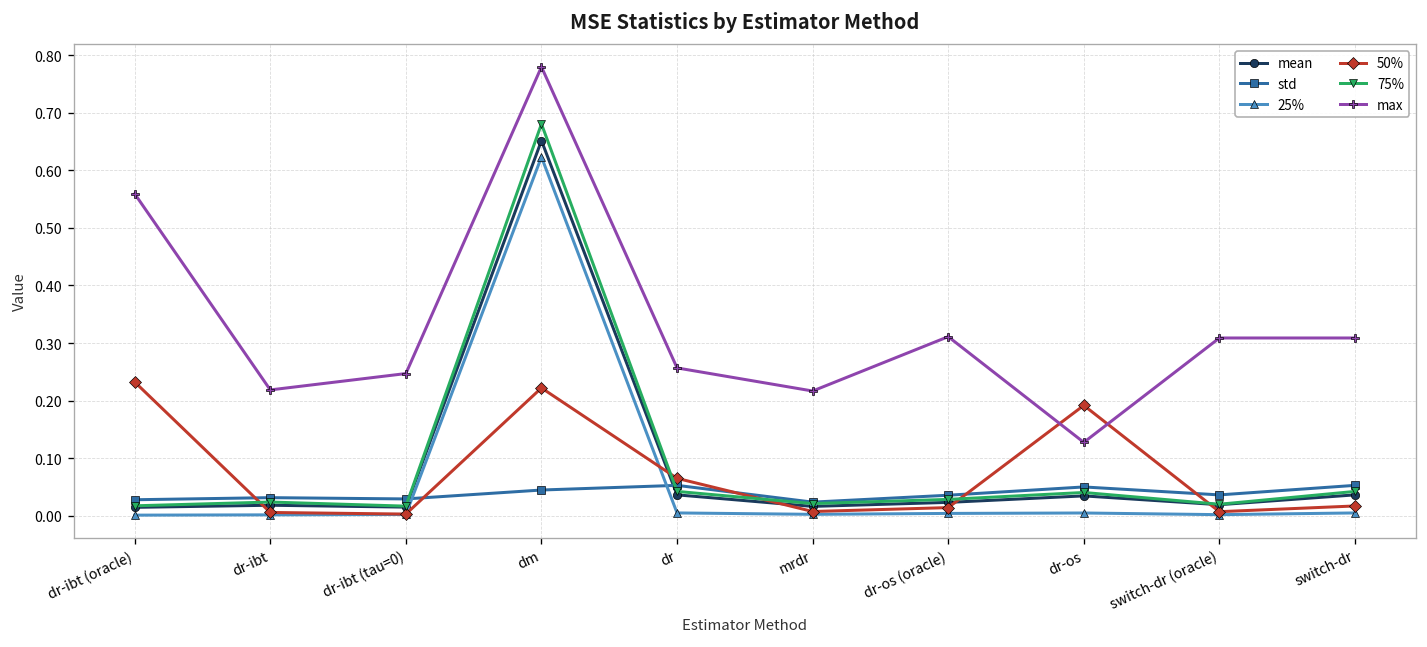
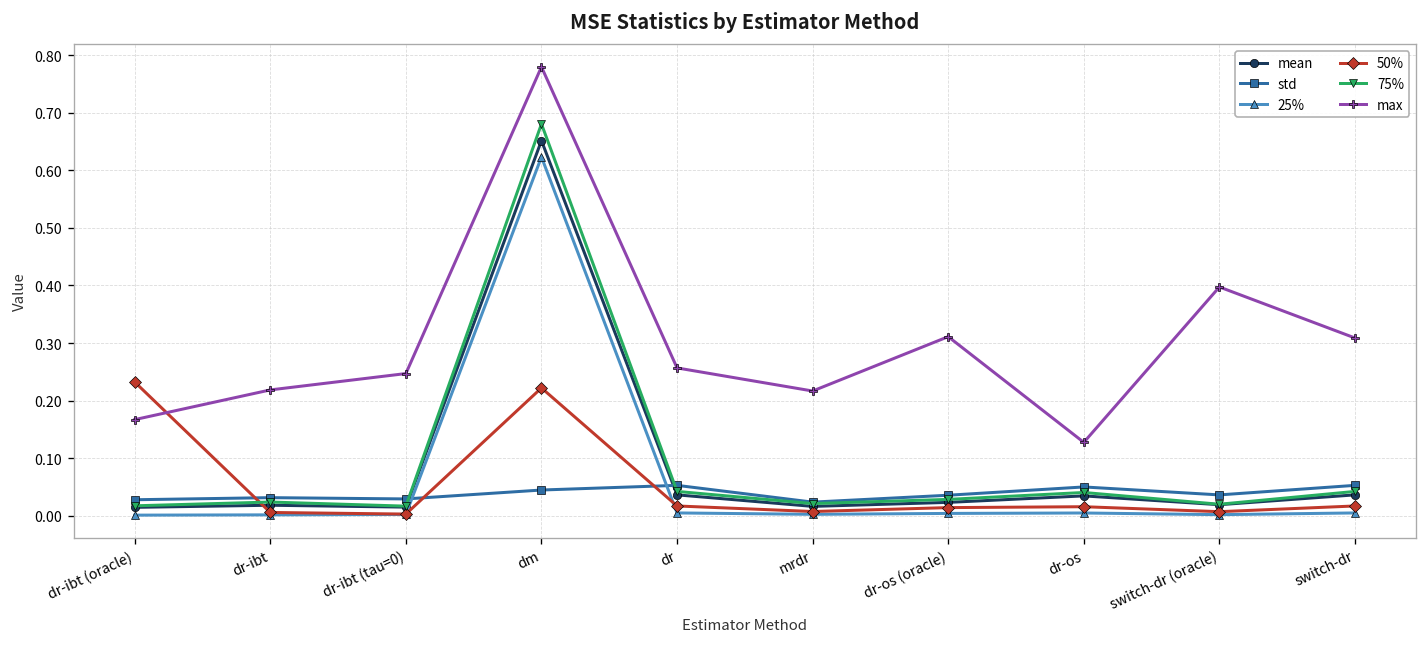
  {
    "mean": {
      "dr-ibt": 0.02,
      "dm": 0.65,
      "dr": 0.04,
      "dr-os": 0.03,
      "switch-dr": 0.04
    },
    "50%": {
      "dr-ibt (oracle)": 0.23,
      "dm": 0.22,
-     "dr": 0.06,
+     "dr": 0.02,
      "dr-os (oracle)": 0.01,
-     "dr-os": 0.19,
+     "dr-os": 0.02,
      "switch-dr": 0.02
    },
    "75%": {
      "dr-ibt": 0.02,
      "dm": 0.68,
      "dr": 0.04,
      "dr-os": 0.04,
      "switch-dr": 0.04
    },
    "max": {
-     "dr-ibt (oracle)": 0.56,
+     "dr-ibt (oracle)": 0.17,
      "dr-ibt": 0.22,
      "dr-ibt (tau=0)": 0.25,
      "dm": 0.78,
      "dr": 0.26,
      "mrdr": 0.22,
      "dr-os (oracle)": 0.31,
      "dr-os": 0.13,
-     "switch-dr (oracle)": 0.31,
+     "switch-dr (oracle)": 0.40,
      "switch-dr": 0.31
    }
  }
